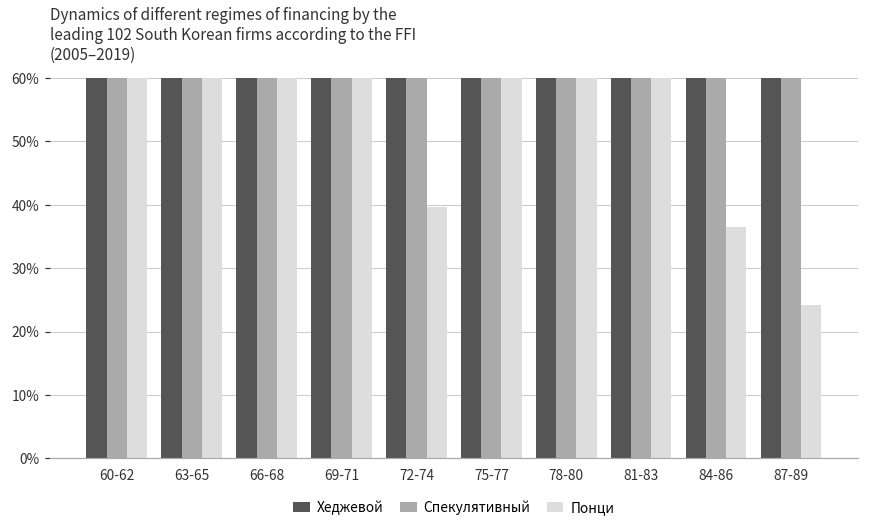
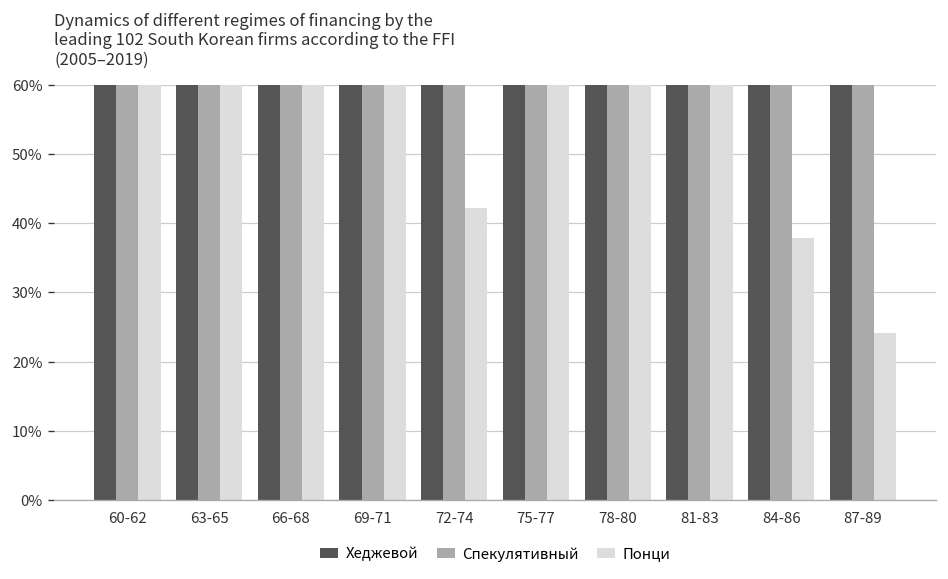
  {
    "Понци": {
-     "72-74": "40%",
-     "84-86": "36%",
+     "72-74": "42%",
+     "84-86": "38%",
      "87-89": "24%"
    }
  }
